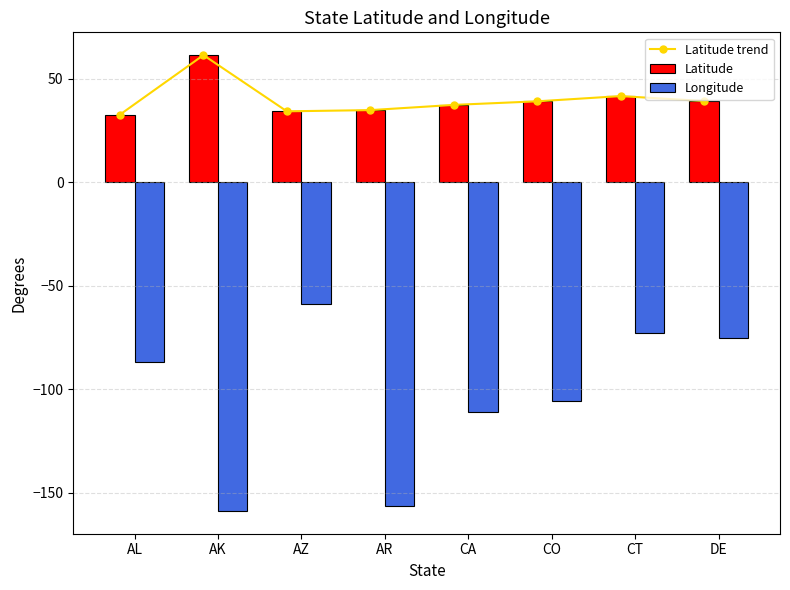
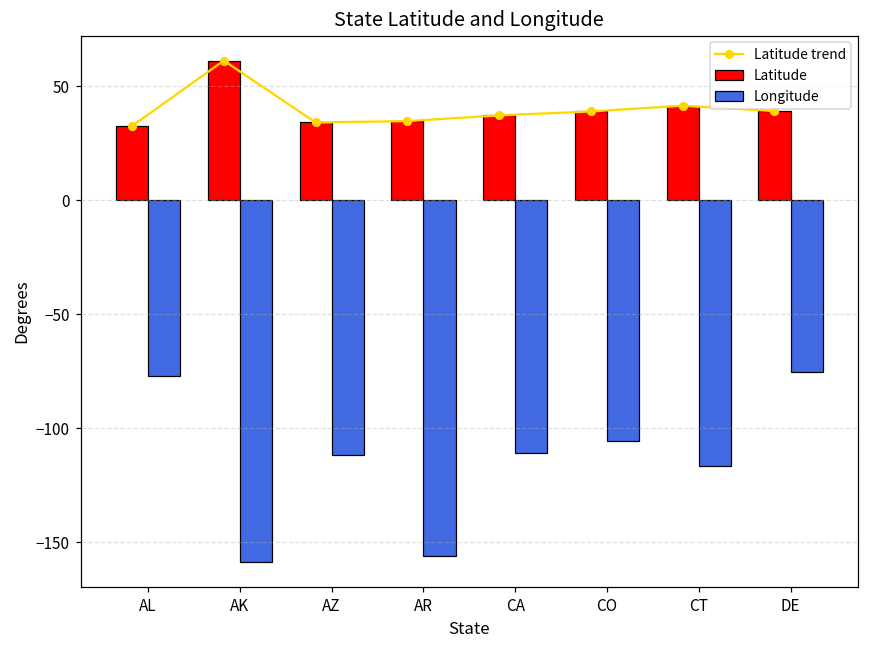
  {
    "Latitude": {
      "AL": 33,
      "AK": 61,
      "AZ": 34,
      "AR": 35,
      "CA": 37,
      "CO": 39,
      "CT": 42,
      "DE": 39
    },
    "Longitude": {
-     "AL": -87,
+     "AL": -77,
      "AK": -159,
-     "AZ": -59,
+     "AZ": -112,
      "AR": -156,
      "CA": -111,
      "CO": -106,
-     "CT": -73,
+     "CT": -117,
      "DE": -75
    }
  }
